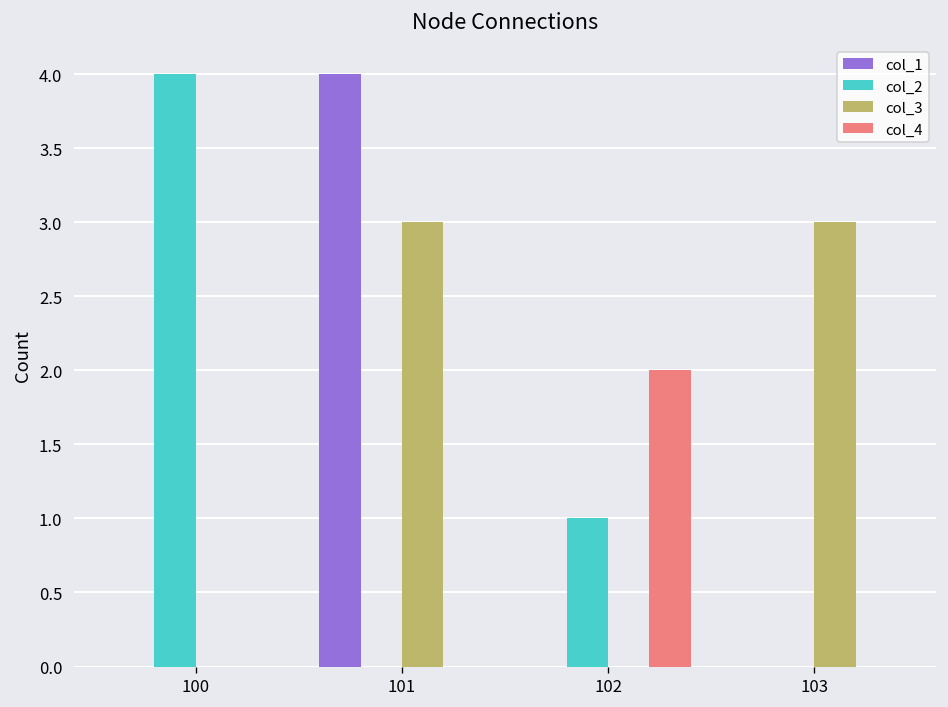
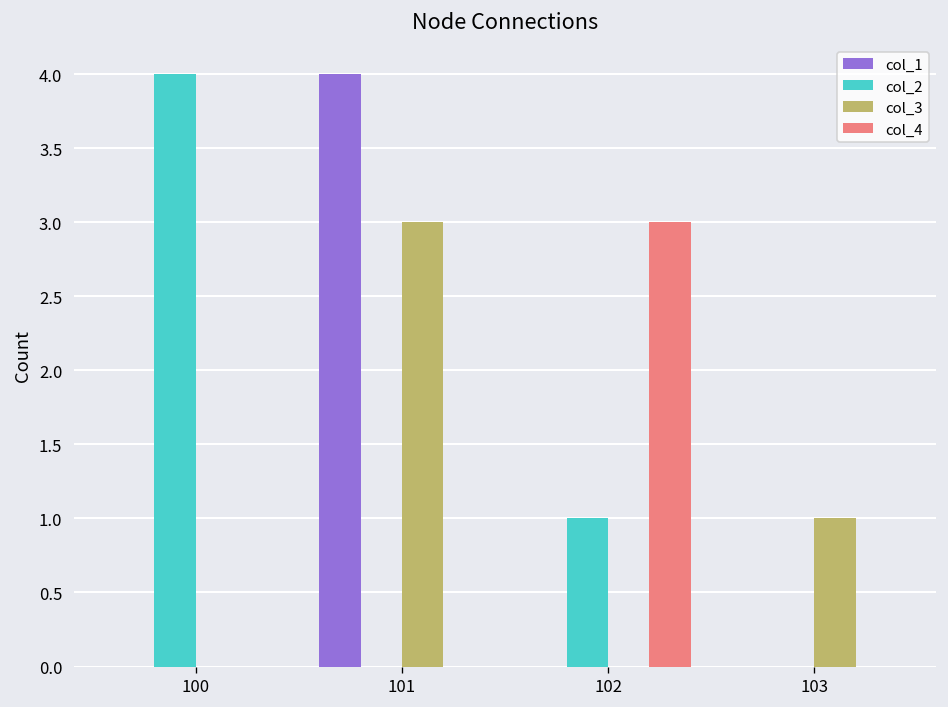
  {
    "col_1": {
      "100": 0,
      "101": 4,
      "102": 0,
      "103": 0
    },
    "col_2": {
      "100": 4,
      "101": 0,
      "102": 1,
      "103": 0
    },
    "col_3": {
      "100": 0,
      "101": 3,
      "102": 0,
-     "103": 3
+     "103": 1
    },
    "col_4": {
      "100": 0,
      "101": 0,
-     "102": 2,
+     "102": 3,
      "103": 0
    }
  }
